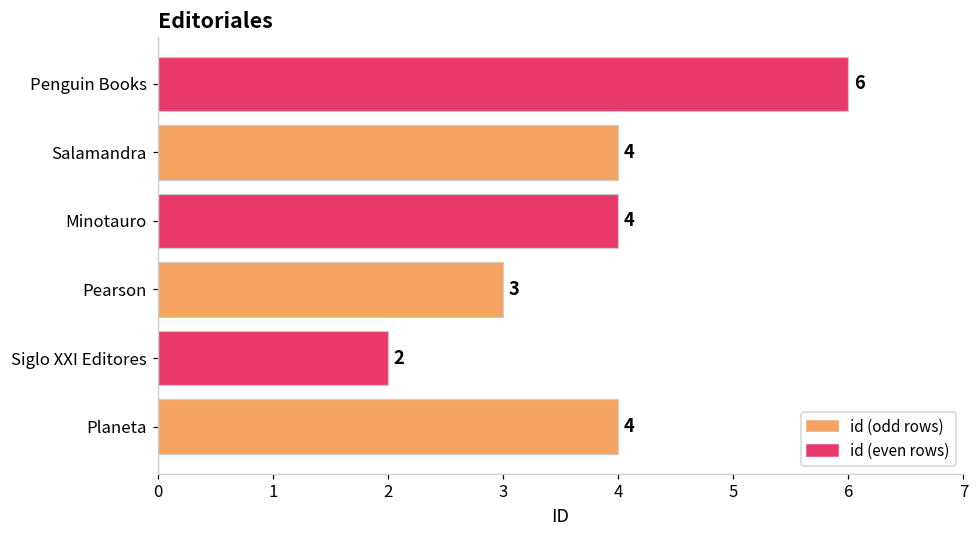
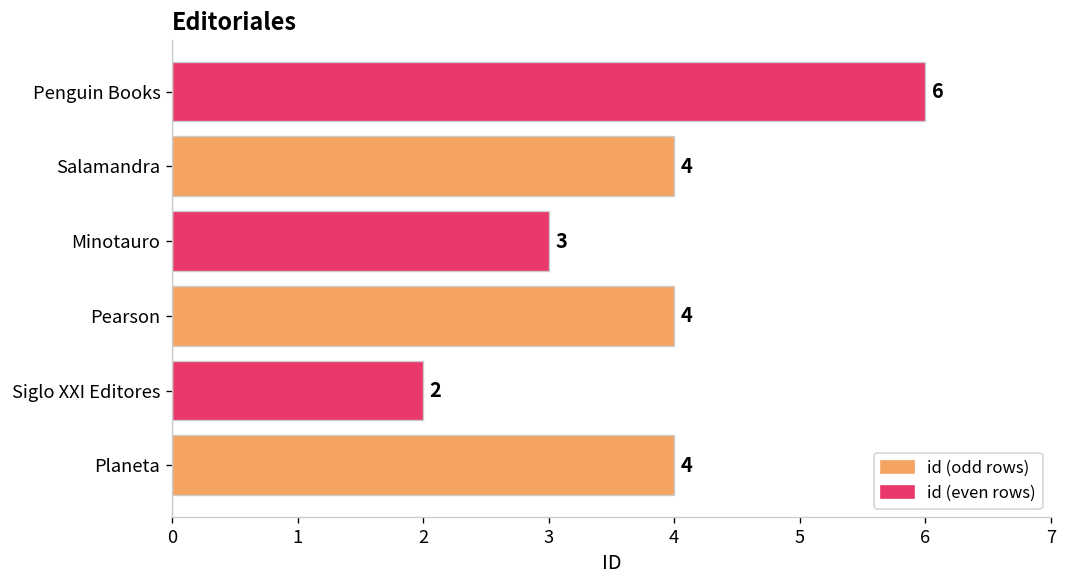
  {
    "Penguin Books": 6,
    "Salamandra": 4,
-   "Minotauro": 4,
-   "Pearson": 3,
+   "Minotauro": 3,
+   "Pearson": 4,
    "Siglo XXI Editores": 2,
    "Planeta": 4
  }
